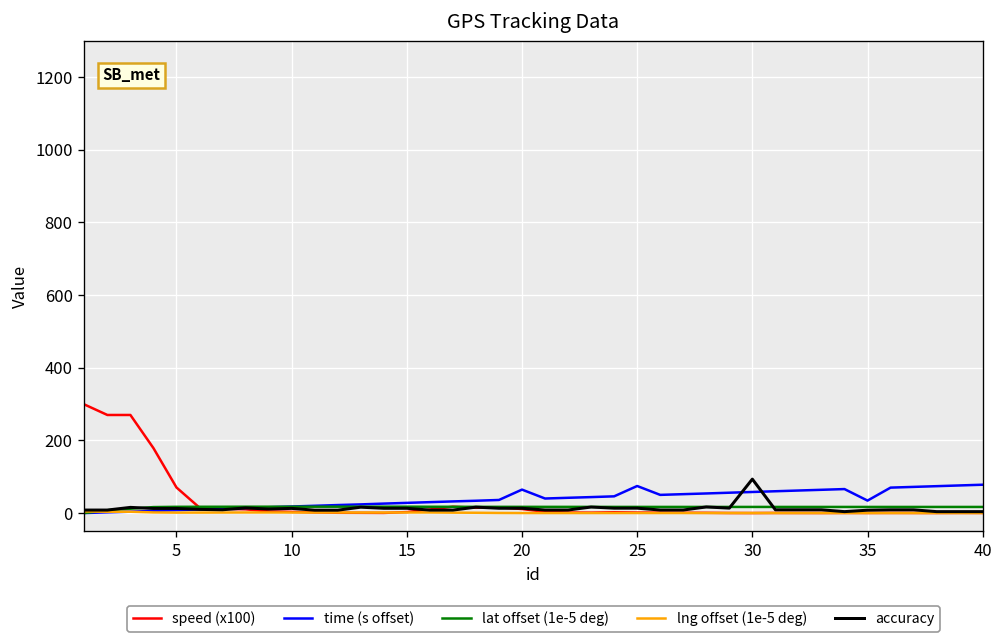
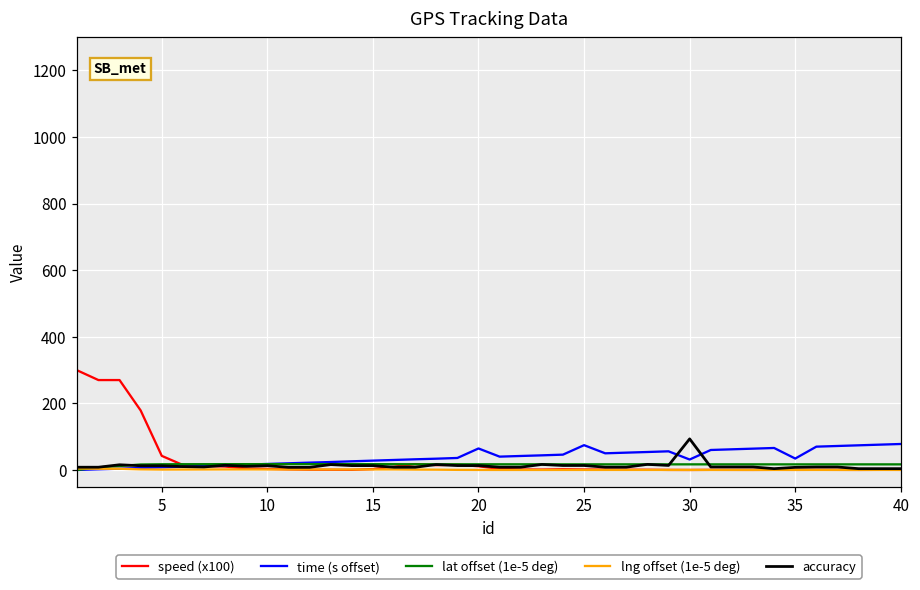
  {
    "speed (x100)": {
-     "5": 70
+     "5": 40
    },
    "time (s offset)": {
      "15": 30,
      "20": 60,
      "25": 70,
-     "30": 60,
+     "30": 30,
      "35": 30,
      "40": 80
    },
    "lat offset (1e-5 deg)": {
      "30": 20,
      "35": 20,
      "40": 20
    },
    "lng offset (1e-5 deg)": {
      "20": 0
    },
    "accuracy": {
      "30": 90
    }
  }
